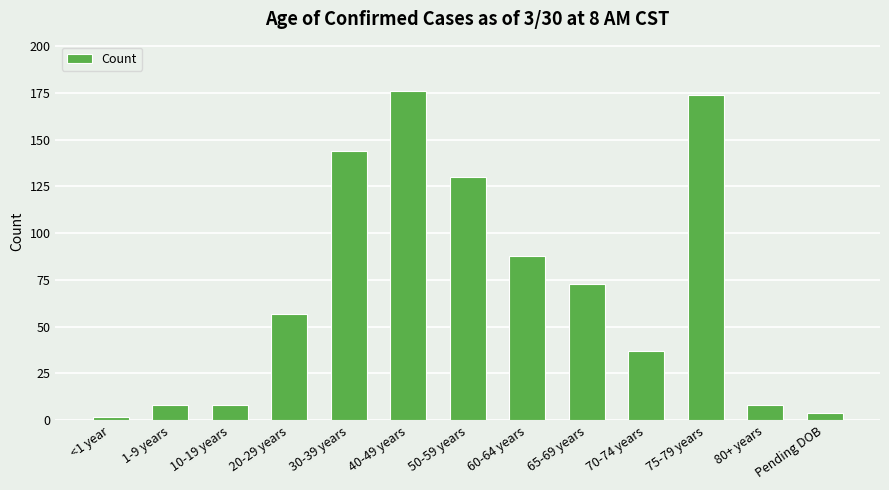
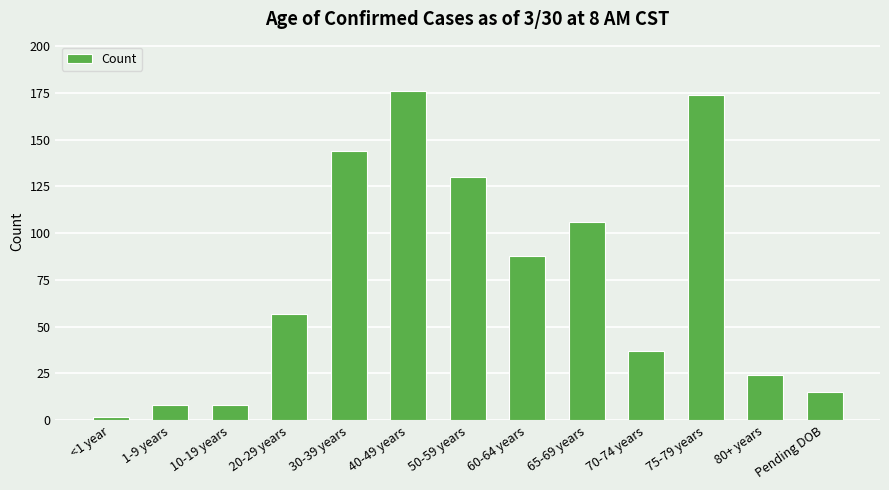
  {
    "<1 year": 2,
    "1-9 years": 8,
    "10-19 years": 8,
    "20-29 years": 57,
    "30-39 years": 144,
    "40-49 years": 176,
    "50-59 years": 130,
    "60-64 years": 88,
-   "65-69 years": 73,
+   "65-69 years": 106,
    "70-74 years": 37,
    "75-79 years": 174,
-   "80+ years": 8,
-   "Pending DOB": 4
+   "80+ years": 24,
+   "Pending DOB": 15
  }
